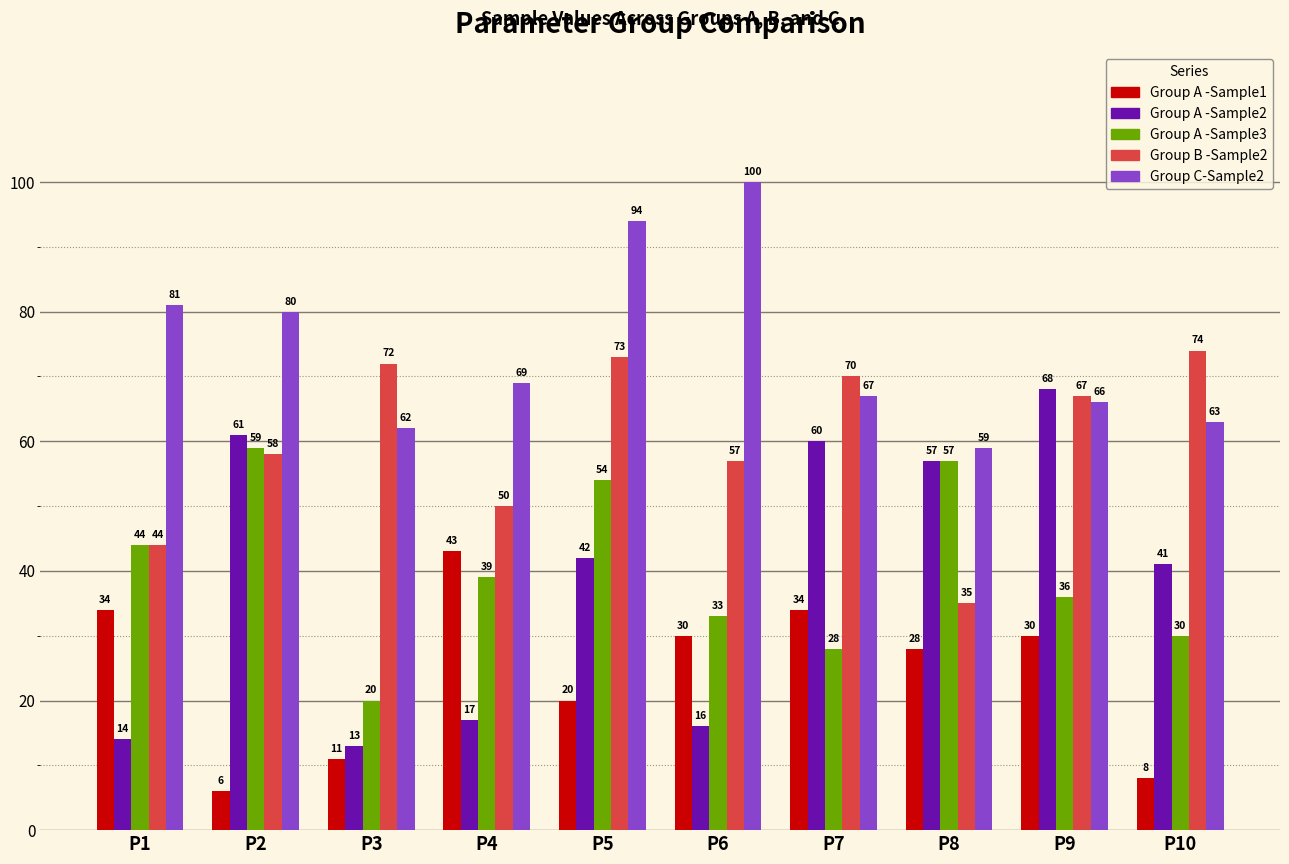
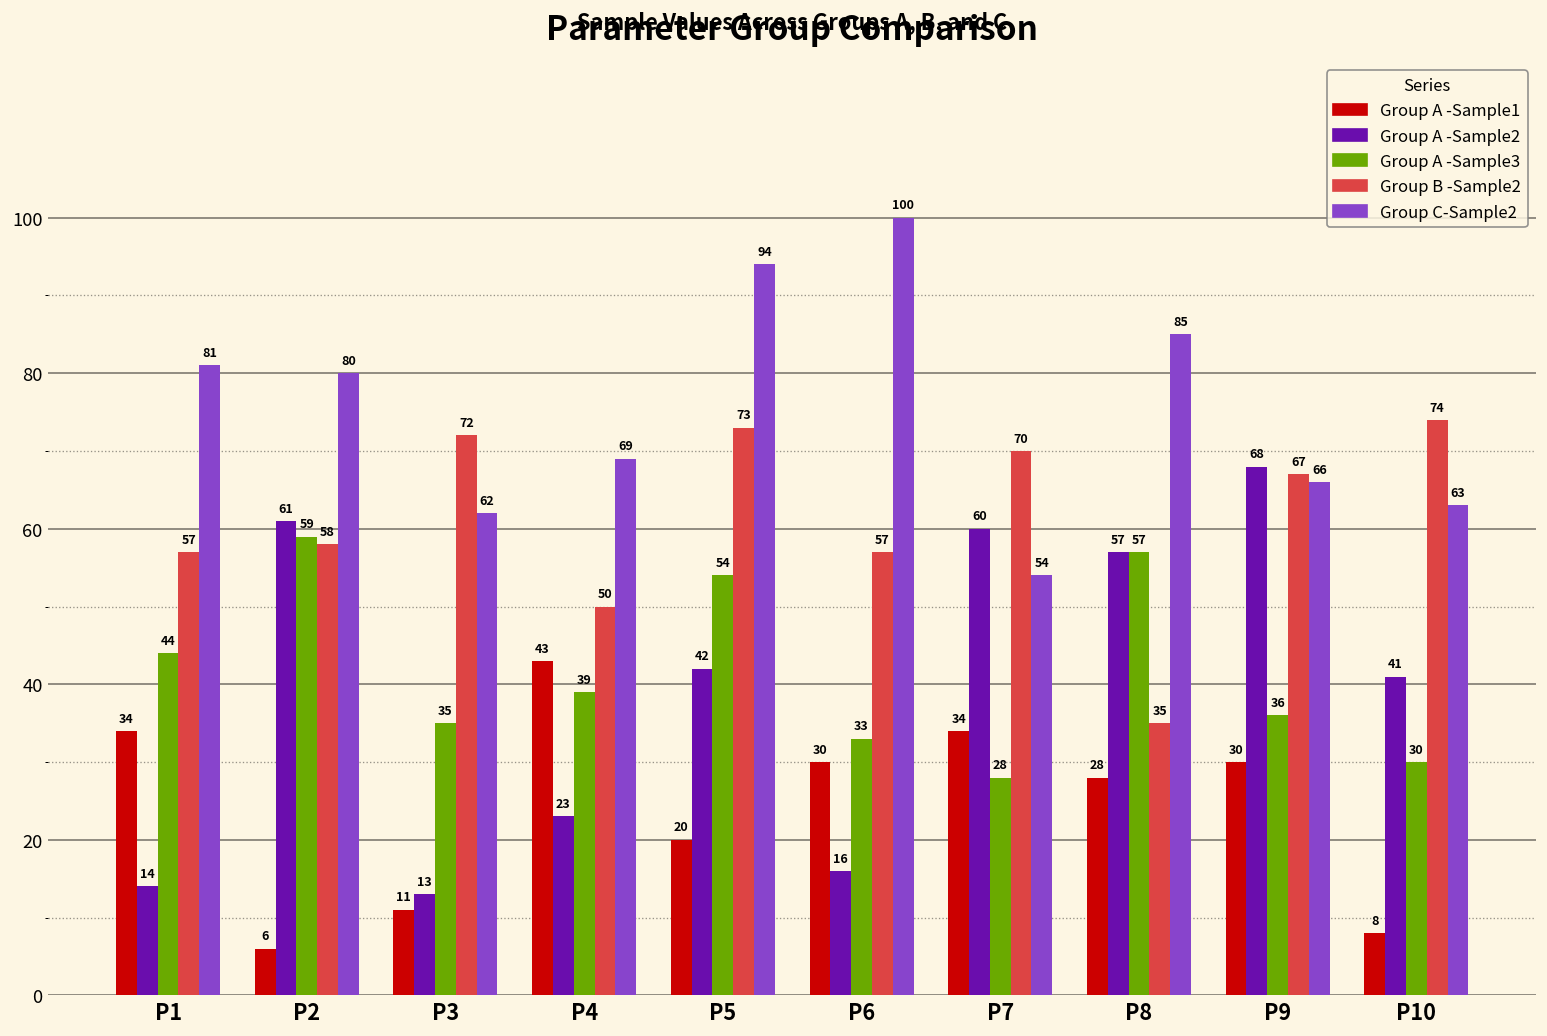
  {
    "Group A -Sample1": {
      "P1": 34,
      "P2": 6,
      "P3": 11,
      "P4": 43,
      "P5": 20,
      "P6": 30,
      "P7": 34,
      "P8": 28,
      "P9": 30,
      "P10": 8
    },
    "Group A -Sample2": {
      "P1": 14,
      "P2": 61,
      "P3": 13,
-     "P4": 17,
+     "P4": 23,
      "P5": 42,
      "P6": 16,
      "P7": 60,
      "P8": 57,
      "P9": 68,
      "P10": 41
    },
    "Group A -Sample3": {
      "P1": 44,
      "P2": 59,
-     "P3": 20,
+     "P3": 35,
      "P4": 39,
      "P5": 54,
      "P6": 33,
      "P7": 28,
      "P8": 57,
      "P9": 36,
      "P10": 30
    },
    "Group B -Sample2": {
-     "P1": 44,
+     "P1": 57,
      "P2": 58,
      "P3": 72,
      "P4": 50,
      "P5": 73,
      "P6": 57,
      "P7": 70,
      "P8": 35,
      "P9": 67,
      "P10": 74
    },
    "Group C-Sample2": {
      "P1": 81,
      "P2": 80,
      "P3": 62,
      "P4": 69,
      "P5": 94,
      "P6": 100,
-     "P7": 67,
-     "P8": 59,
+     "P7": 54,
+     "P8": 85,
      "P9": 66,
      "P10": 63
    }
  }
